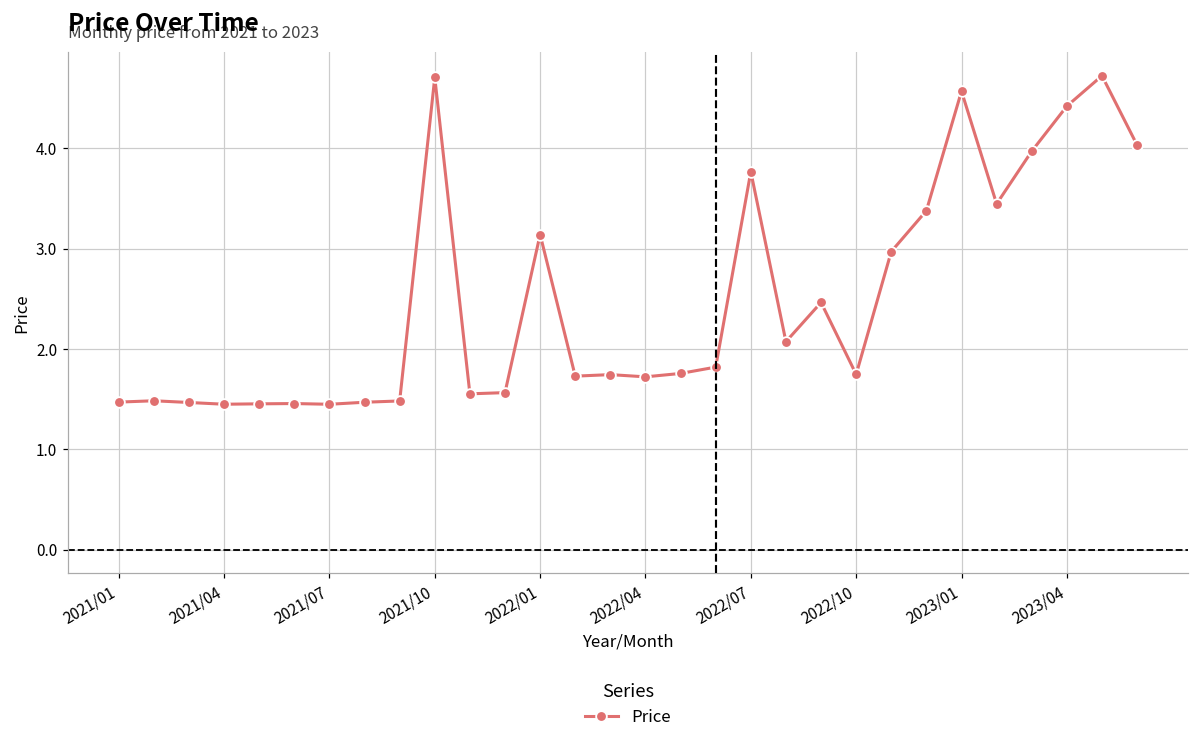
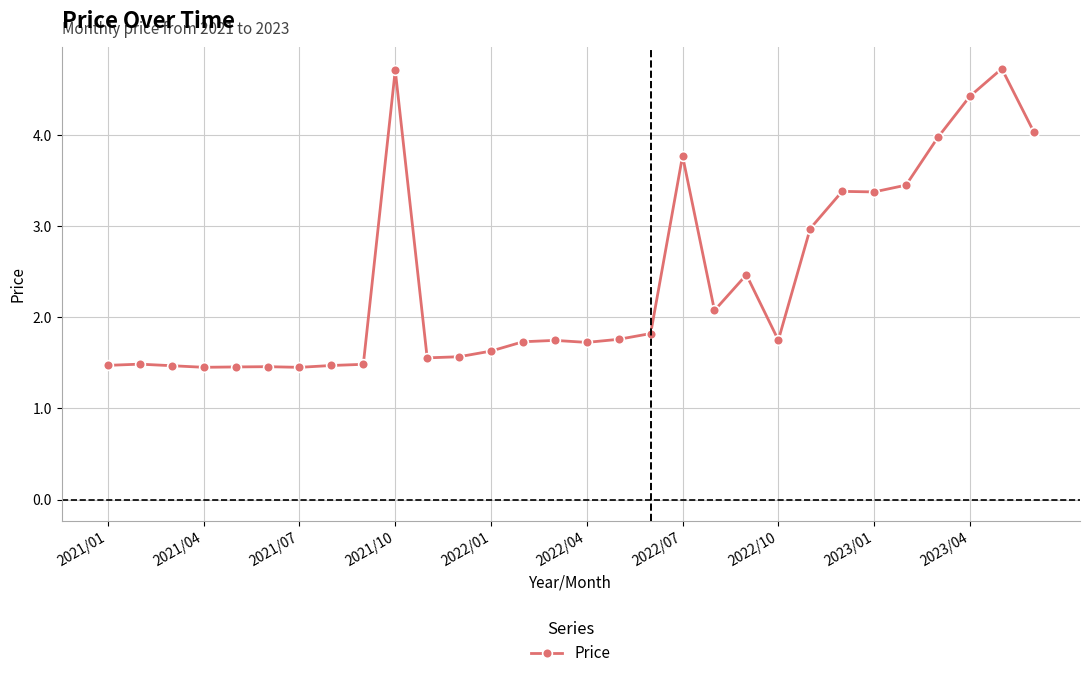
  {
    "2021/01": 1.5,
    "2021/04": 1.5,
    "2021/07": 1.5,
    "2021/10": 4.7,
-   "2022/01": 3.1,
+   "2022/01": 1.6,
    "2022/04": 1.7,
    "2022/07": 3.8,
    "2022/10": 1.7,
-   "2023/01": 4.6,
+   "2023/01": 3.4,
    "2023/04": 4.4
  }
